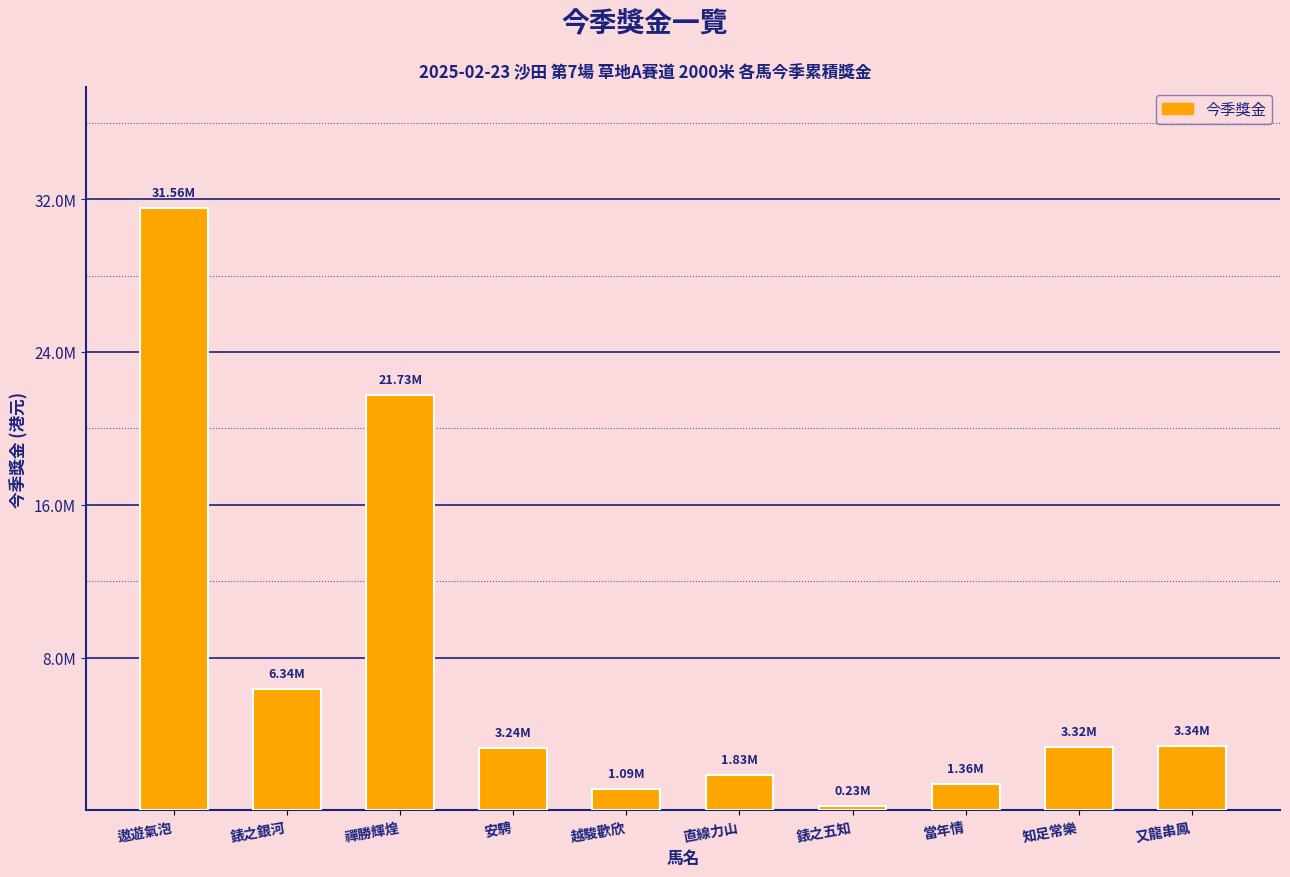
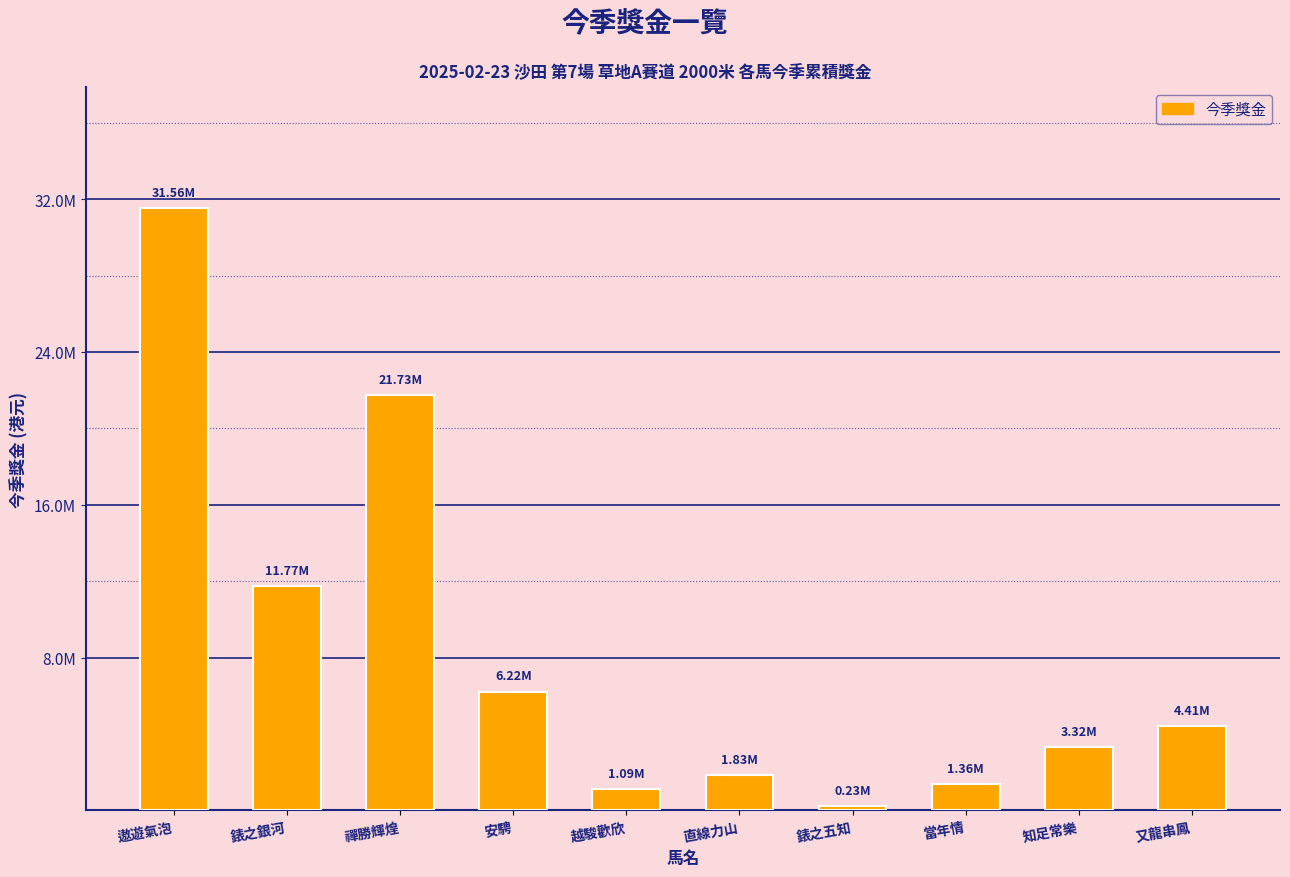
  {
    "遨遊氣泡": "31.56M",
-   "錶之銀河": "6.34M",
+   "錶之銀河": "11.77M",
    "禪勝輝煌": "21.73M",
-   "安騁": "3.24M",
+   "安騁": "6.22M",
    "越駿歡欣": "1.09M",
    "直線力山": "1.83M",
    "錶之五知": "0.23M",
    "當年情": "1.36M",
    "知足常樂": "3.32M",
-   "又龍串鳳": "3.34M"
+   "又龍串鳳": "4.41M"
  }
